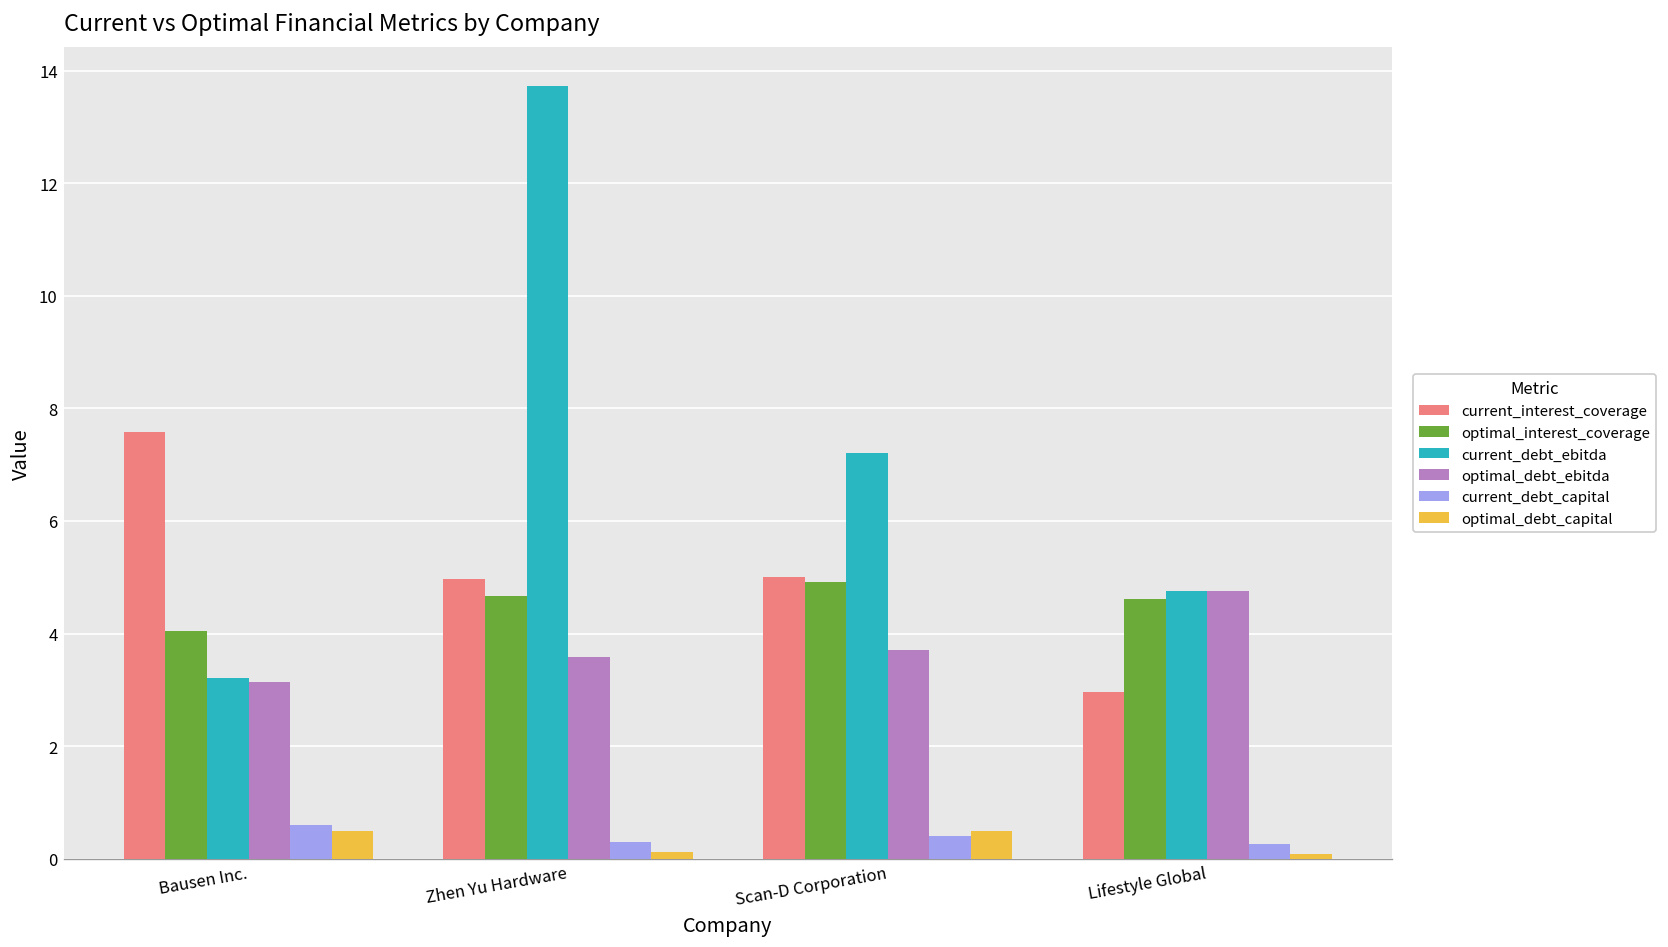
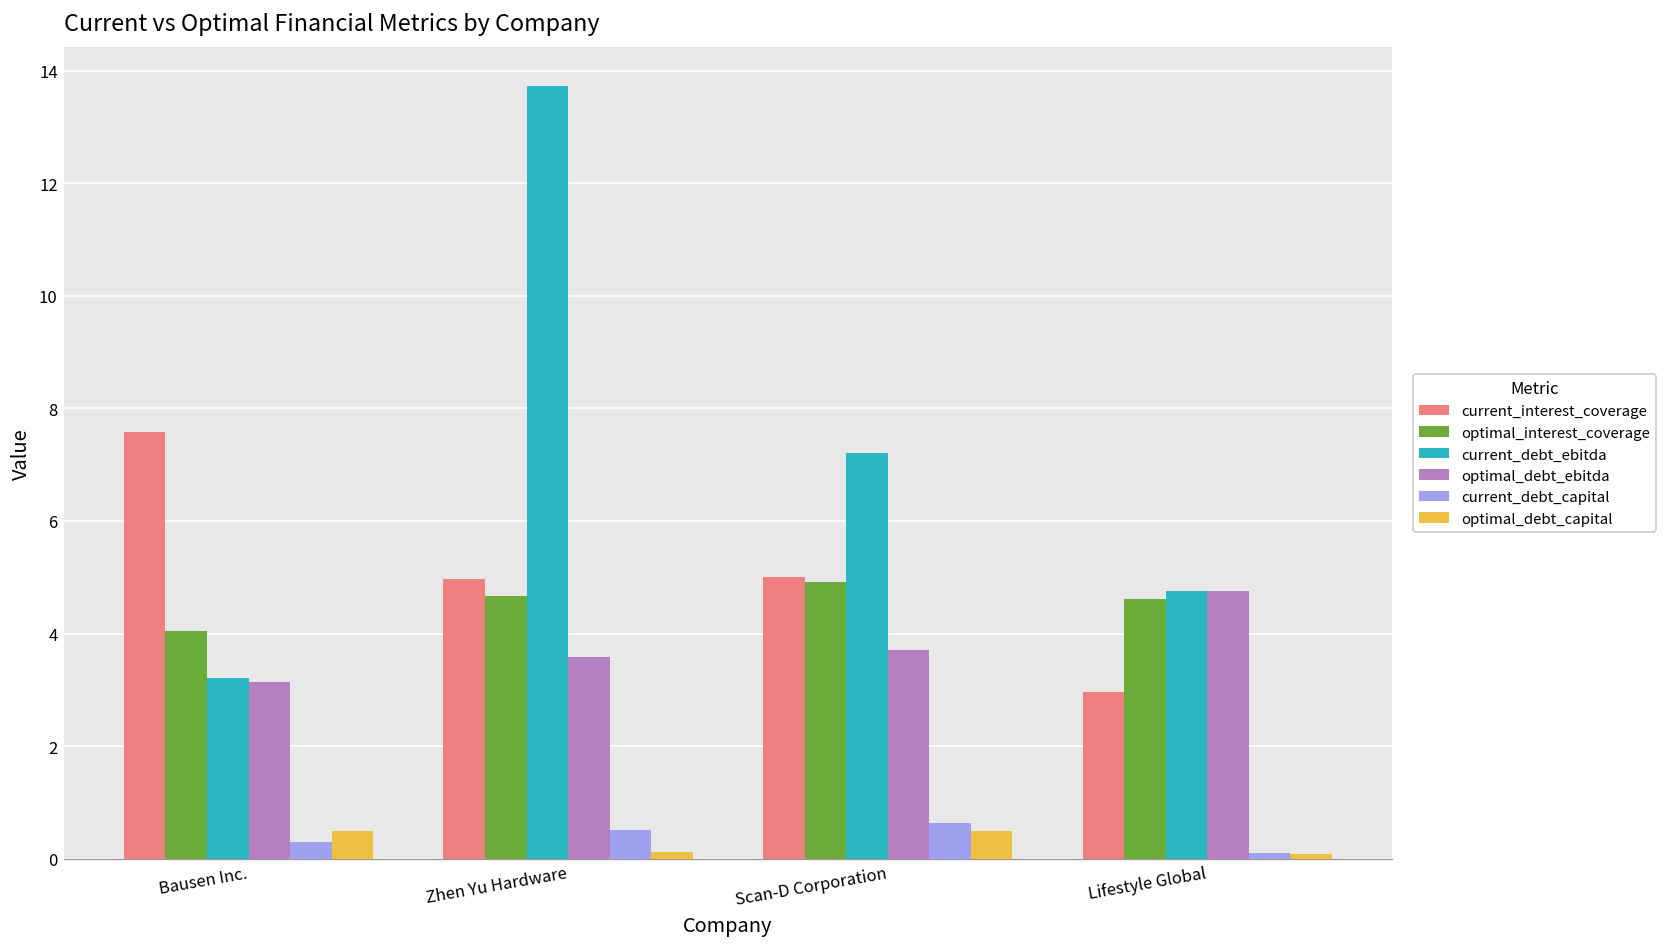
  {
    "current_interest_coverage": {
      "Bausen Inc.": 7.6,
      "Zhen Yu Hardware": 5.0,
      "Scan-D Corporation": 5.0,
      "Lifestyle Global": 3.0
    },
    "optimal_interest_coverage": {
      "Bausen Inc.": 4.0,
      "Zhen Yu Hardware": 4.7,
      "Scan-D Corporation": 4.9,
      "Lifestyle Global": 4.6
    },
    "current_debt_ebitda": {
      "Bausen Inc.": 3.2,
      "Zhen Yu Hardware": 13.7,
      "Scan-D Corporation": 7.2,
      "Lifestyle Global": 4.7
    },
    "optimal_debt_ebitda": {
      "Bausen Inc.": 3.1,
      "Zhen Yu Hardware": 3.6,
      "Scan-D Corporation": 3.7,
      "Lifestyle Global": 4.8
    },
    "current_debt_capital": {
-     "Bausen Inc.": 0.6,
-     "Zhen Yu Hardware": 0.3,
-     "Scan-D Corporation": 0.4,
-     "Lifestyle Global": 0.3
+     "Bausen Inc.": 0.3,
+     "Zhen Yu Hardware": 0.5,
+     "Scan-D Corporation": 0.6,
+     "Lifestyle Global": 0.1
    },
    "optimal_debt_capital": {
      "Bausen Inc.": 0.5,
      "Zhen Yu Hardware": 0.1,
      "Scan-D Corporation": 0.5,
      "Lifestyle Global": 0.1
    }
  }
